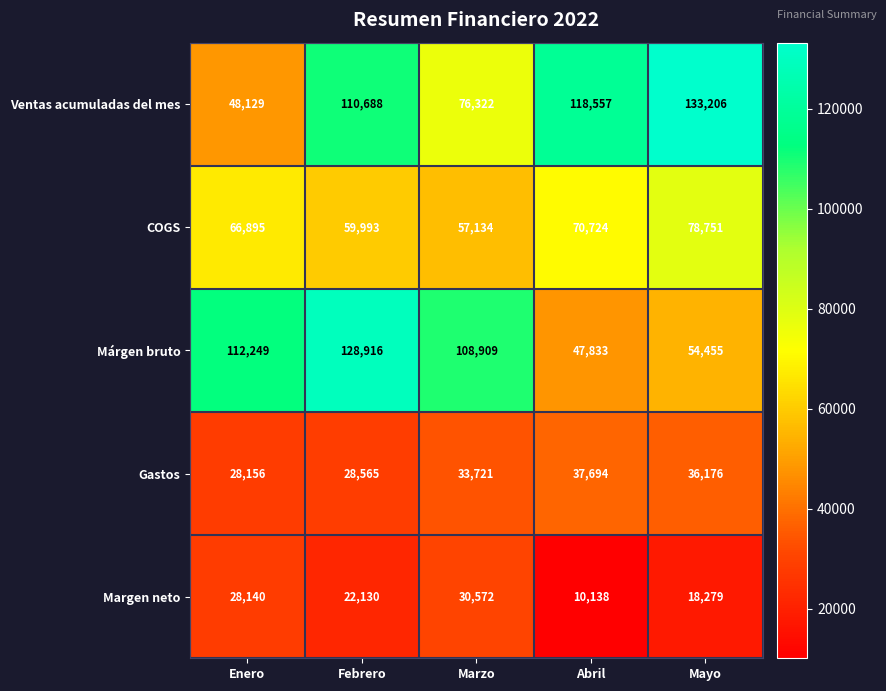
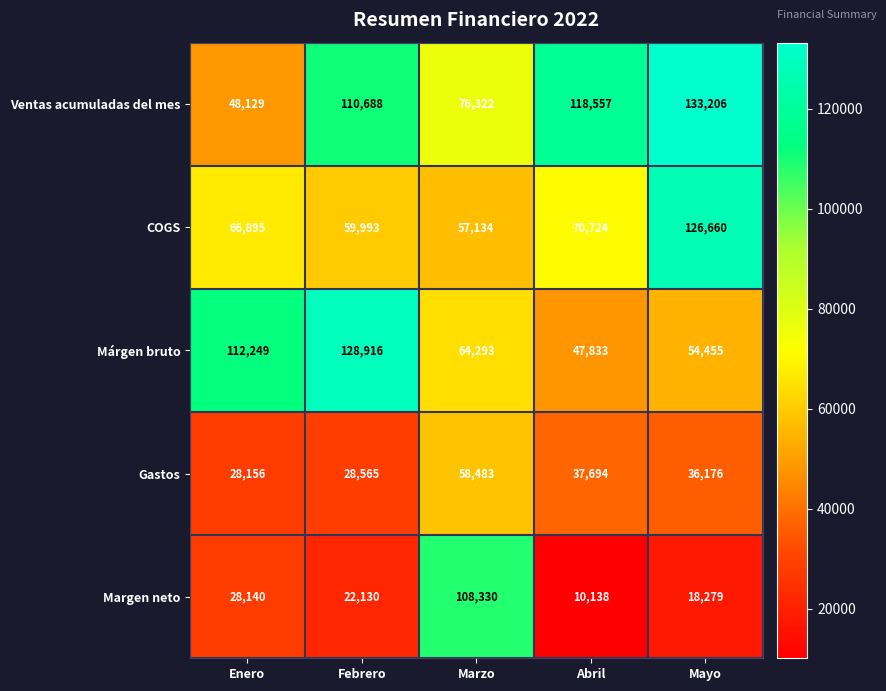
  {
    "Ventas acumuladas del mes": {
      "Enero": "48,129",
      "Febrero": "110,688",
      "Marzo": "76,322",
      "Abril": "118,557",
      "Mayo": "133,206"
    },
    "COGS": {
      "Enero": "66,895",
      "Febrero": "59,993",
      "Marzo": "57,134",
      "Abril": "70,724",
-     "Mayo": "78,751"
+     "Mayo": "126,660"
    },
    "Márgen bruto": {
      "Enero": "112,249",
      "Febrero": "128,916",
-     "Marzo": "108,909",
+     "Marzo": "64,293",
      "Abril": "47,833",
      "Mayo": "54,455"
    },
    "Gastos": {
      "Enero": "28,156",
      "Febrero": "28,565",
-     "Marzo": "33,721",
+     "Marzo": "58,483",
      "Abril": "37,694",
      "Mayo": "36,176"
    },
    "Margen neto": {
      "Enero": "28,140",
      "Febrero": "22,130",
-     "Marzo": "30,572",
+     "Marzo": "108,330",
      "Abril": "10,138",
      "Mayo": "18,279"
    }
  }
